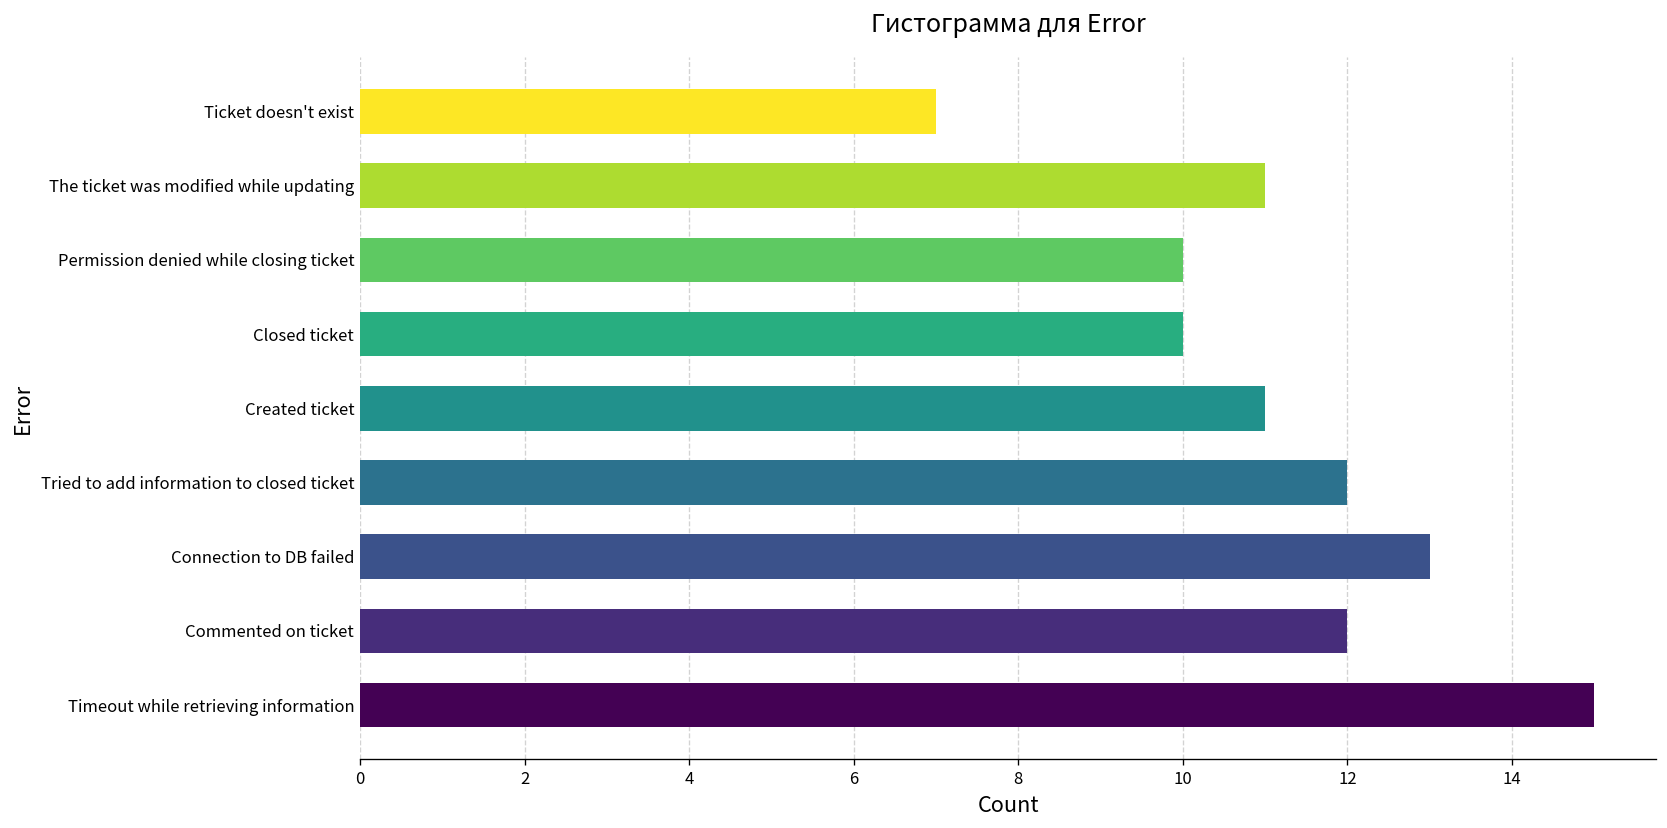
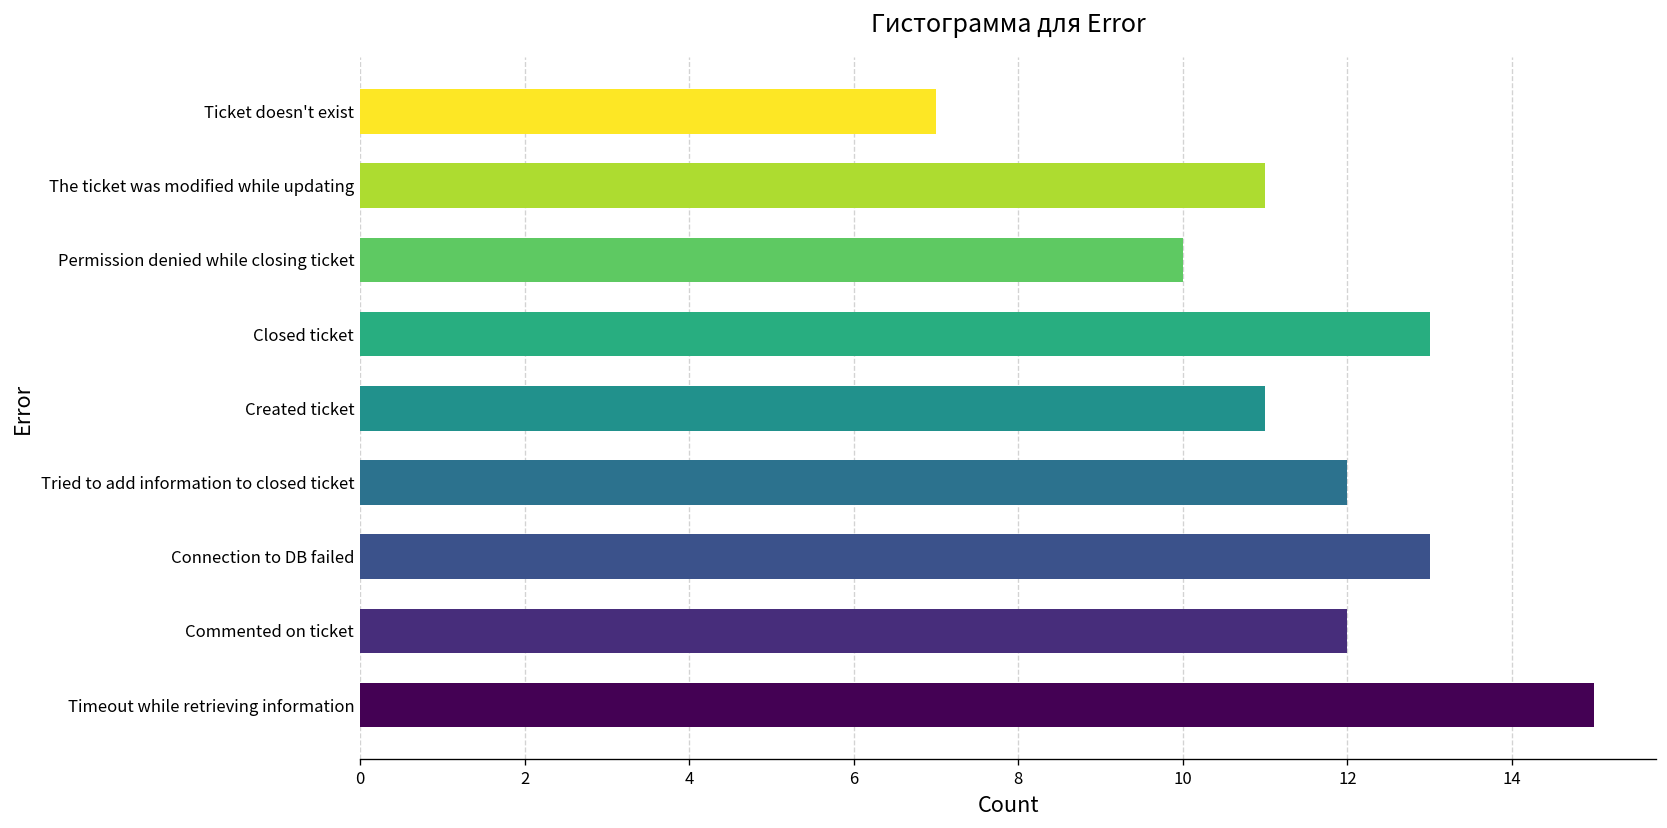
  {
    "Ticket doesn't exist": 7,
    "The ticket was modified while updating": 11,
    "Permission denied while closing ticket": 10,
-   "Closed ticket": 10,
+   "Closed ticket": 13,
    "Created ticket": 11,
    "Tried to add information to closed ticket": 12,
    "Connection to DB failed": 13,
    "Commented on ticket": 12,
    "Timeout while retrieving information": 15
  }
